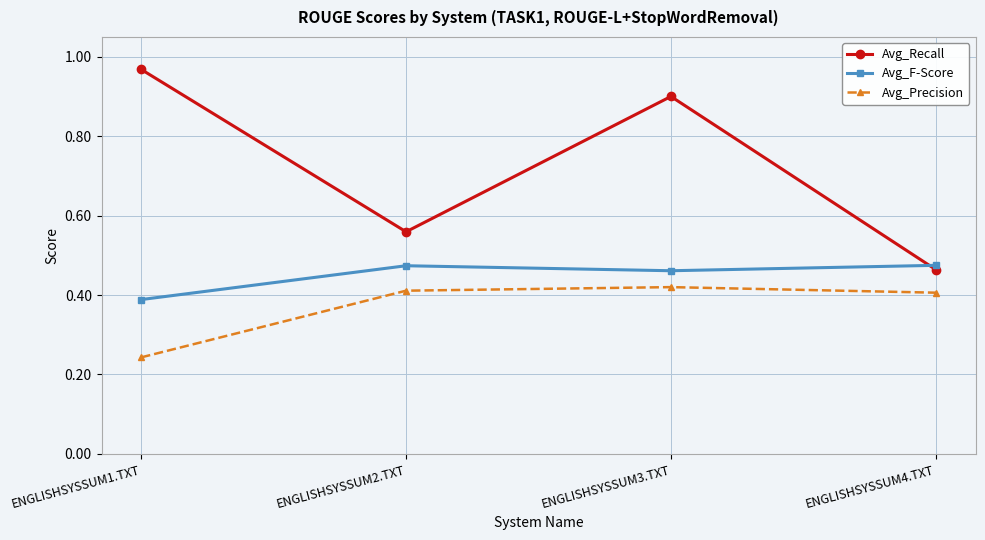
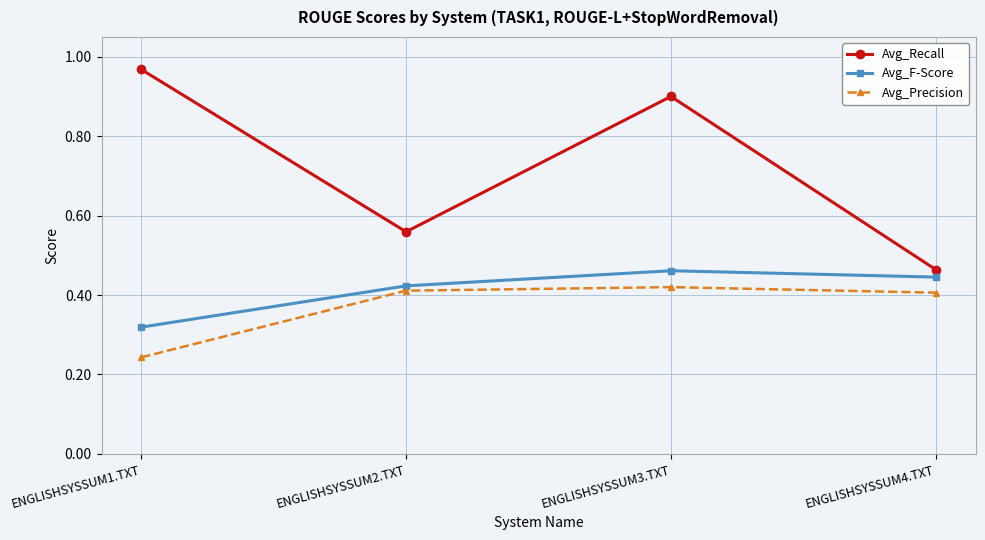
  {
    "Avg_Recall": {
      "ENGLISHSYSSUM1.TXT": 0.97,
      "ENGLISHSYSSUM2.TXT": 0.56,
      "ENGLISHSYSSUM3.TXT": 0.90,
      "ENGLISHSYSSUM4.TXT": 0.46
    },
    "Avg_F-Score": {
-     "ENGLISHSYSSUM1.TXT": 0.39,
-     "ENGLISHSYSSUM2.TXT": 0.47,
+     "ENGLISHSYSSUM1.TXT": 0.32,
+     "ENGLISHSYSSUM2.TXT": 0.42,
      "ENGLISHSYSSUM3.TXT": 0.46,
-     "ENGLISHSYSSUM4.TXT": 0.47
+     "ENGLISHSYSSUM4.TXT": 0.45
    },
    "Avg_Precision": {
      "ENGLISHSYSSUM1.TXT": 0.24,
      "ENGLISHSYSSUM2.TXT": 0.41,
      "ENGLISHSYSSUM3.TXT": 0.42,
      "ENGLISHSYSSUM4.TXT": 0.41
    }
  }
